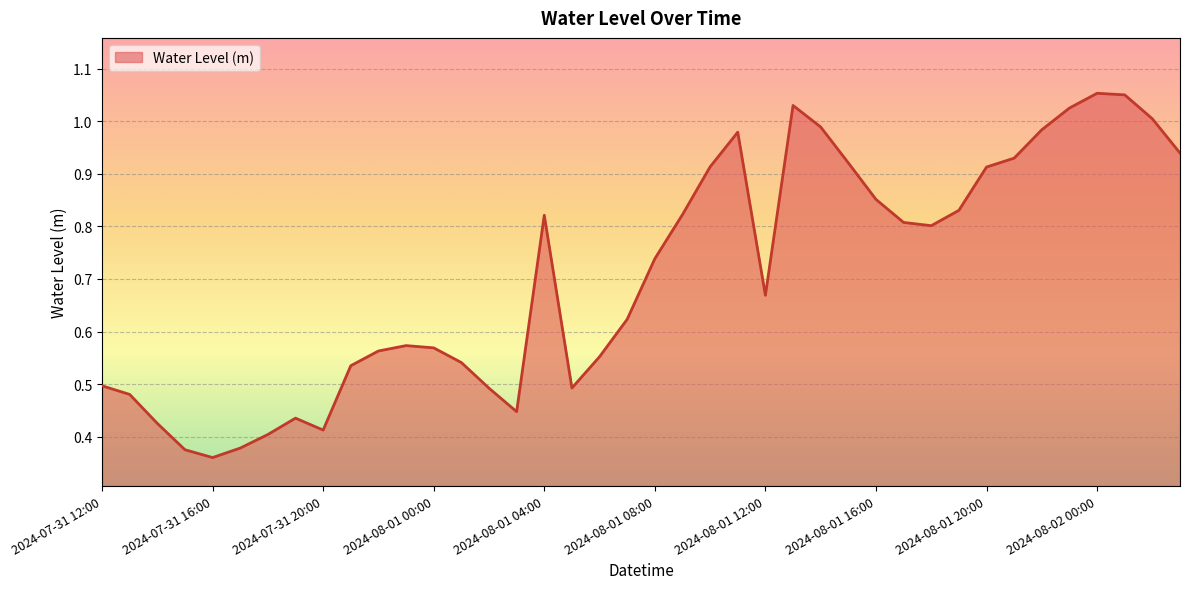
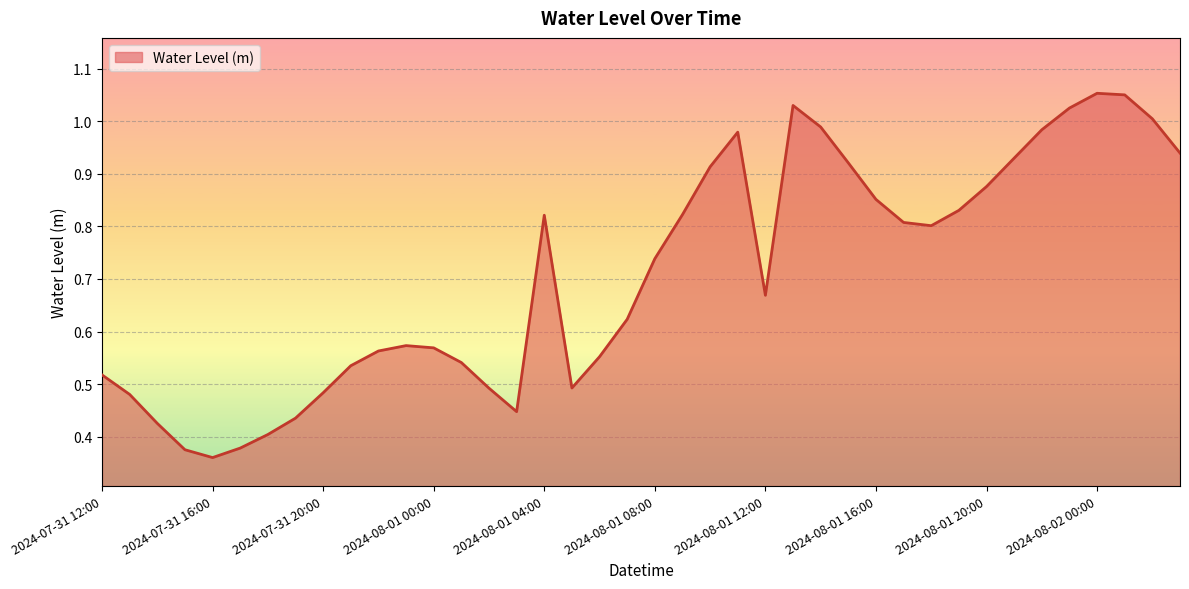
  {
-   "2024-07-31 12:00": 0.50,
+   "2024-07-31 12:00": 0.52,
    "2024-07-31 16:00": 0.36,
-   "2024-07-31 20:00": 0.41,
+   "2024-07-31 20:00": 0.48,
    "2024-08-01 00:00": 0.57,
    "2024-08-01 04:00": 0.82,
    "2024-08-01 08:00": 0.74,
    "2024-08-01 12:00": 0.67,
    "2024-08-01 16:00": 0.85,
-   "2024-08-01 20:00": 0.91,
+   "2024-08-01 20:00": 0.88,
    "2024-08-02 00:00": 1.05
  }
